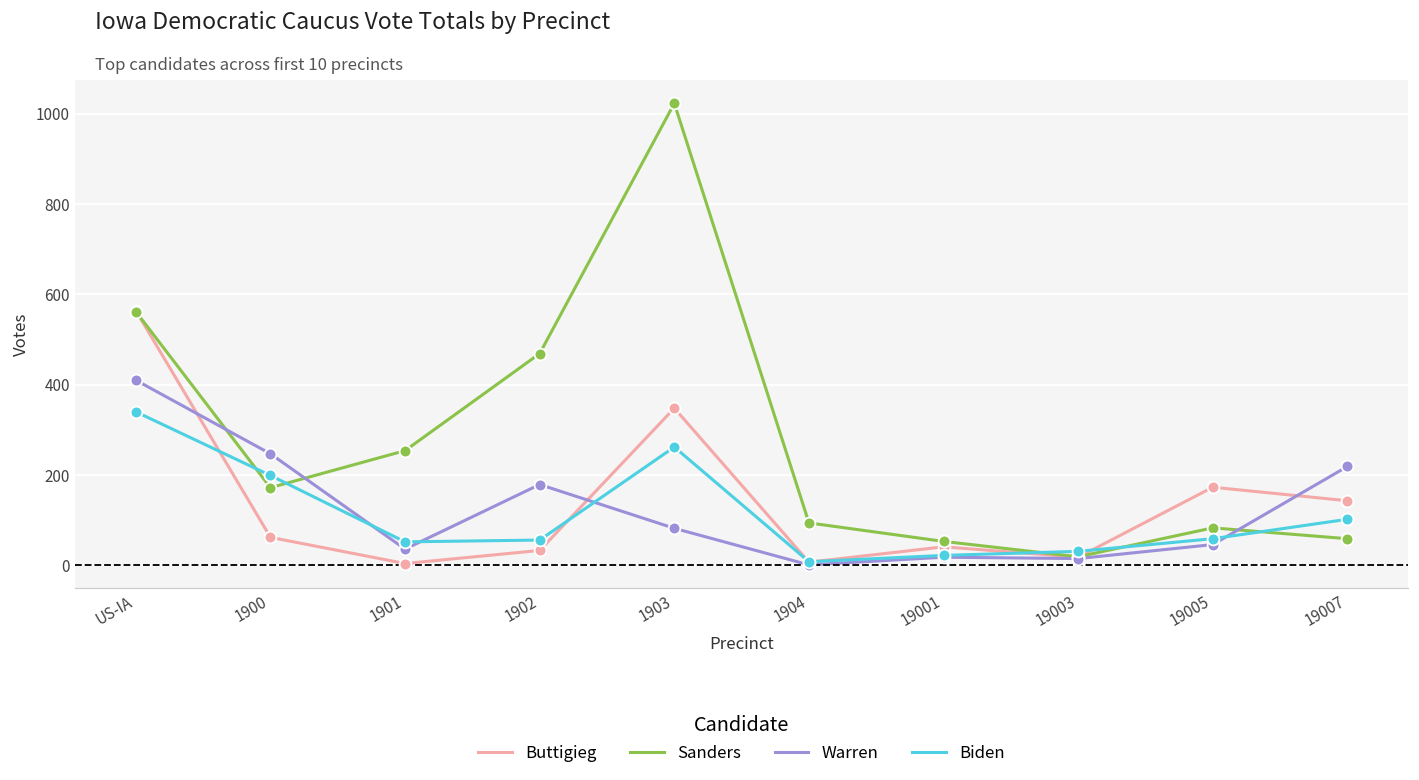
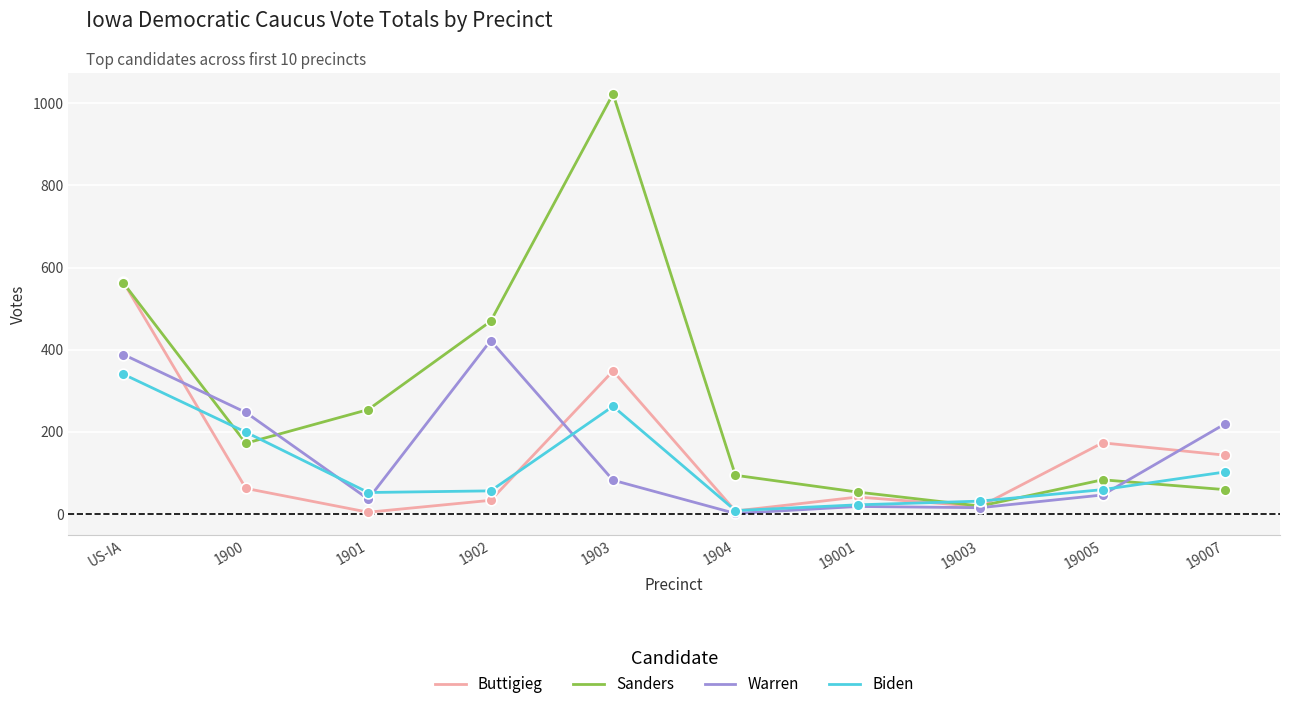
  {
    "Buttigieg": {
      "1900": 60,
      "1901": 0,
      "1902": 30,
      "1903": 350,
      "19001": 40,
      "19005": 170,
      "19007": 140
    },
    "Sanders": {
      "1900": 170,
      "1901": 250,
      "1902": 470,
      "1903": 1020,
      "1904": 90,
      "19001": 50,
      "19005": 80,
      "19007": 60
    },
    "Warren": {
-     "US-IA": 410,
+     "US-IA": 390,
      "1900": 250,
      "1901": 40,
-     "1902": 180,
+     "1902": 420,
      "1903": 80,
      "19005": 50,
      "19007": 220
    },
    "Biden": {
      "US-IA": 340,
      "1900": 200,
      "1901": 50,
      "1902": 60,
      "1903": 260,
      "19003": 30,
      "19005": 60,
      "19007": 100
    }
  }
